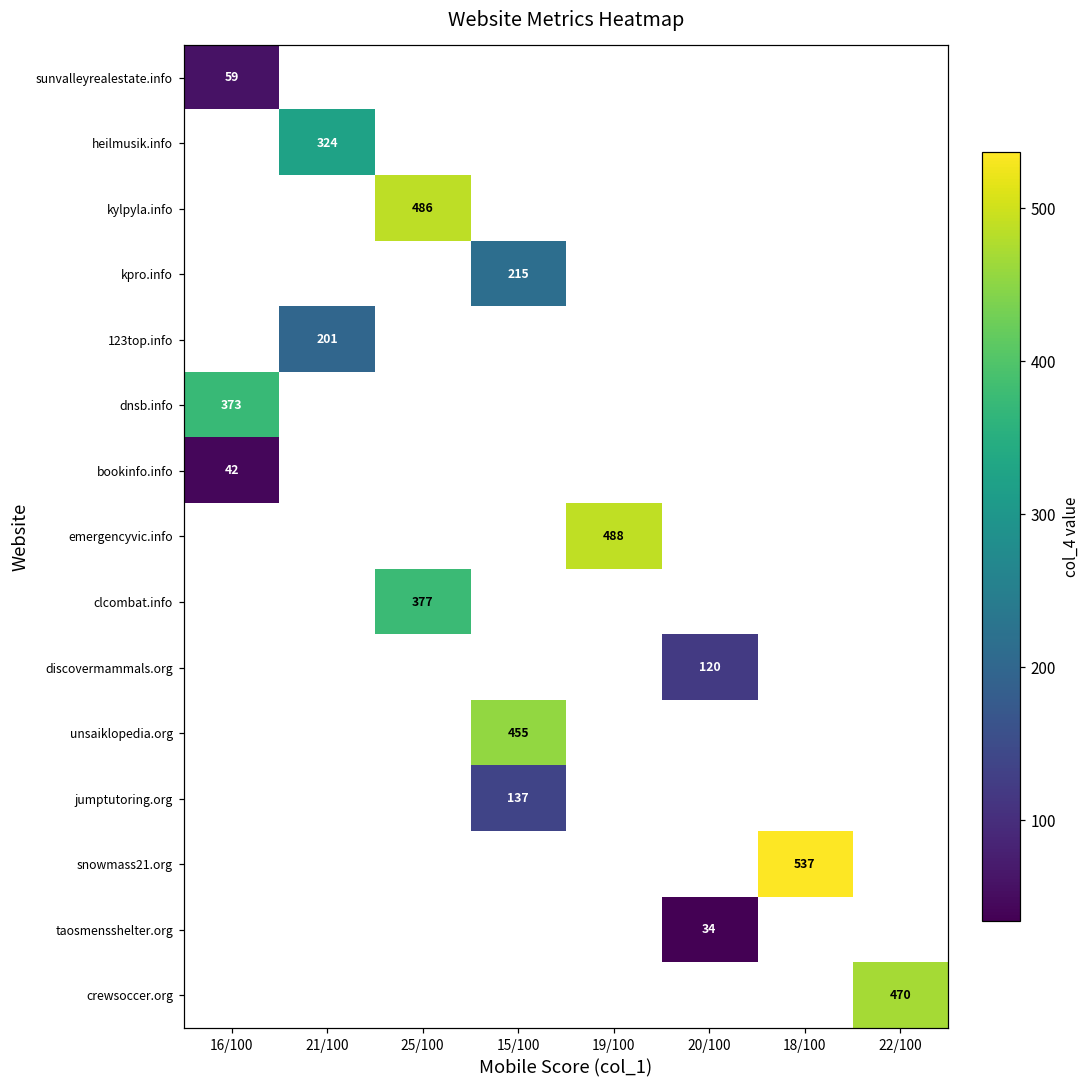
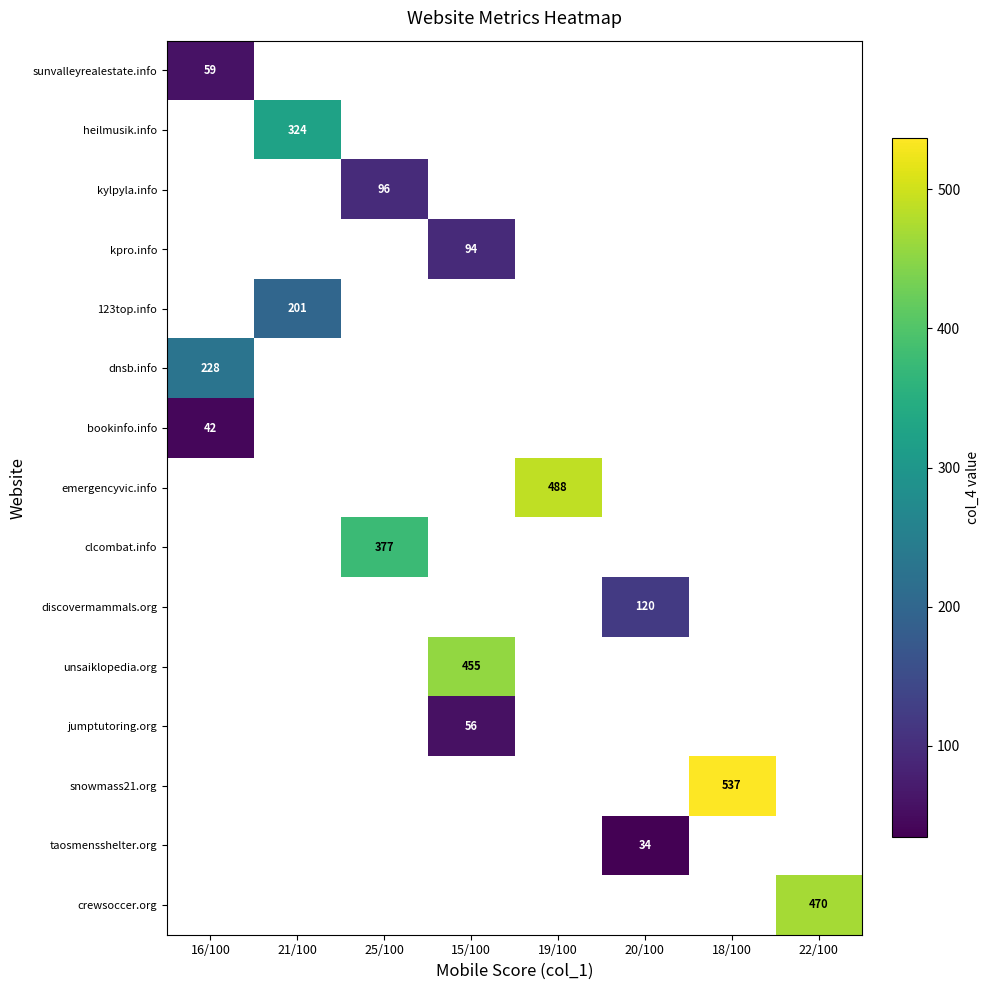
  {
    "sunvalleyrealestate.info": {
      "16/100": 59
    },
    "heilmusik.info": {
      "21/100": 324
    },
    "kylpyla.info": {
-     "25/100": 486
+     "25/100": 96
    },
    "kpro.info": {
-     "15/100": 215
+     "15/100": 94
    },
    "123top.info": {
      "21/100": 201
    },
    "dnsb.info": {
-     "16/100": 373
+     "16/100": 228
    },
    "bookinfo.info": {
      "16/100": 42
    },
    "emergencyvic.info": {
      "19/100": 488
    },
    "clcombat.info": {
      "25/100": 377
    },
    "discovermammals.org": {
      "20/100": 120
    },
    "unsaiklopedia.org": {
      "15/100": 455
    },
    "jumptutoring.org": {
-     "15/100": 137
+     "15/100": 56
    },
    "snowmass21.org": {
      "18/100": 537
    },
    "taosmensshelter.org": {
      "20/100": 34
    },
    "crewsoccer.org": {
      "22/100": 470
    }
  }
